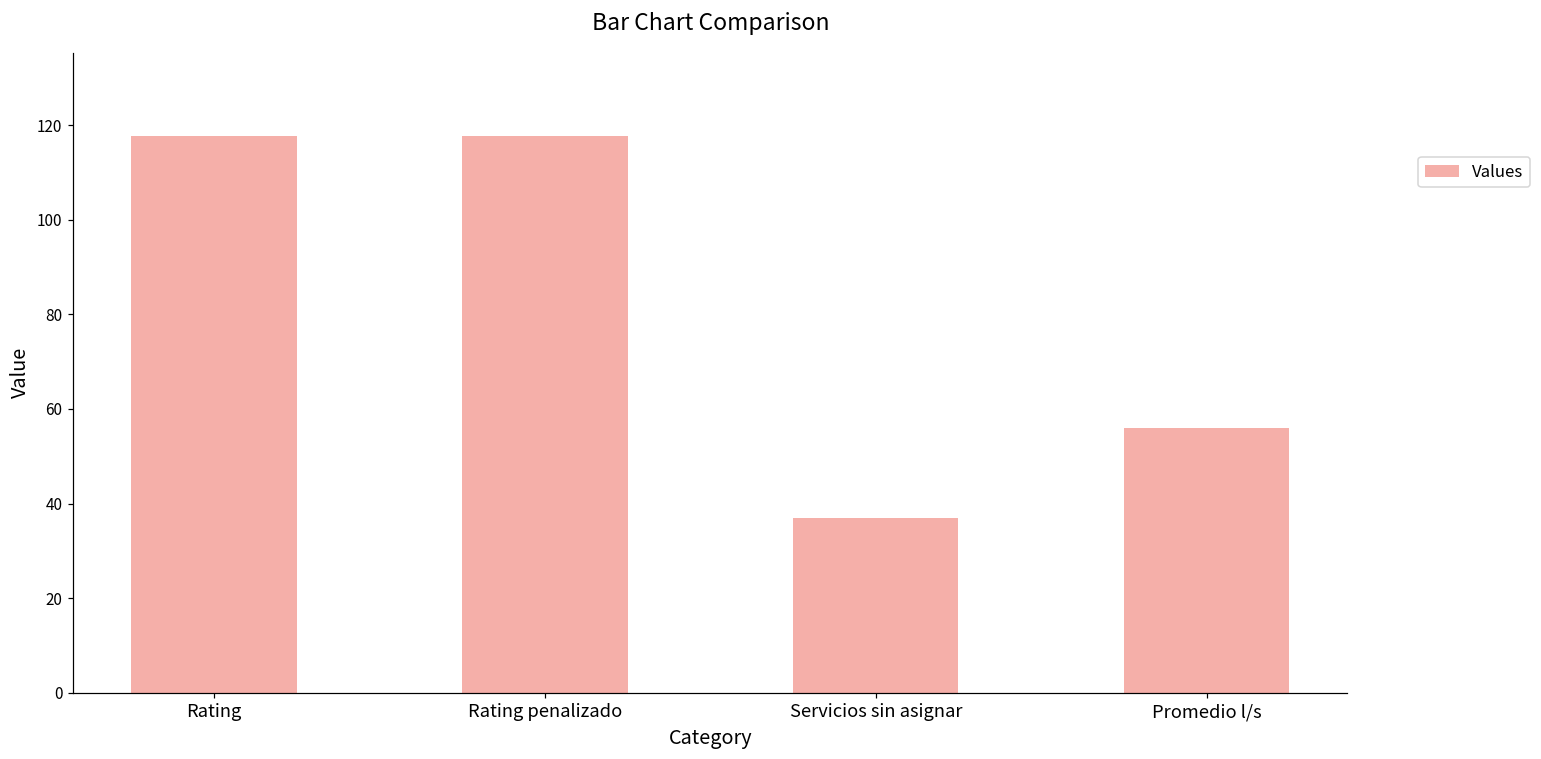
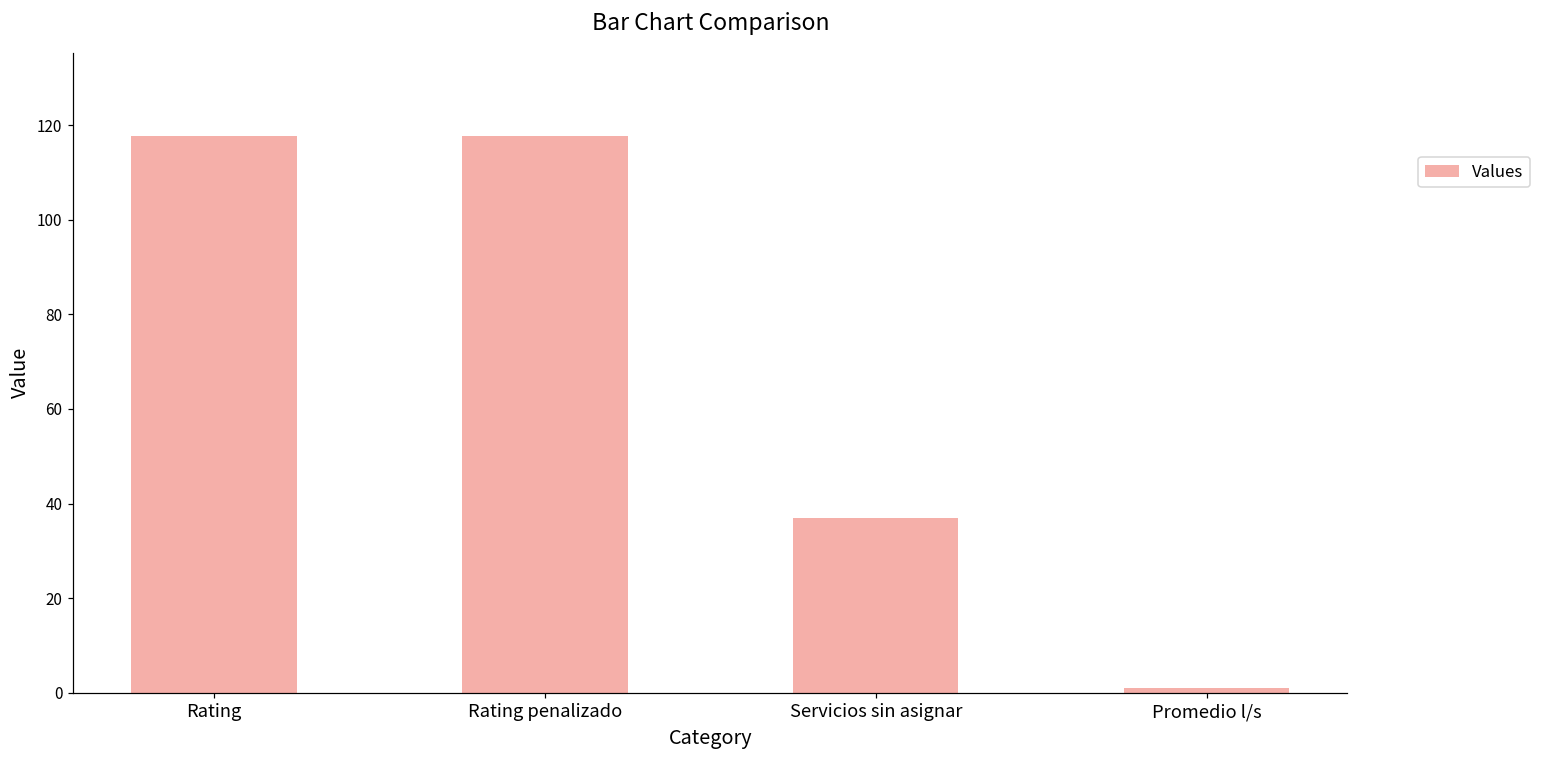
  {
    "Rating": 118,
    "Rating penalizado": 118,
    "Servicios sin asignar": 37,
-   "Promedio l/s": 56
+   "Promedio l/s": 1
  }
